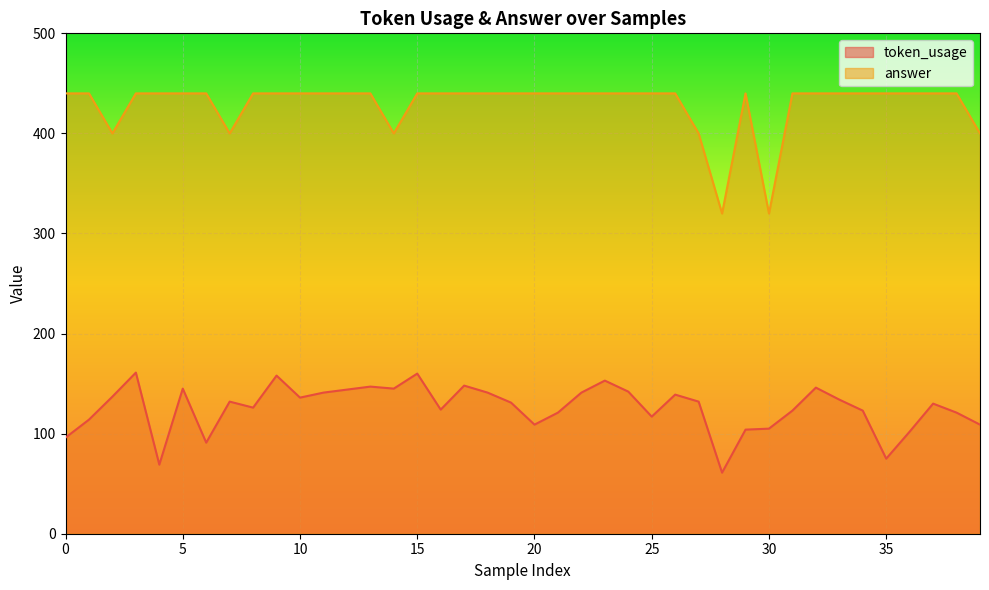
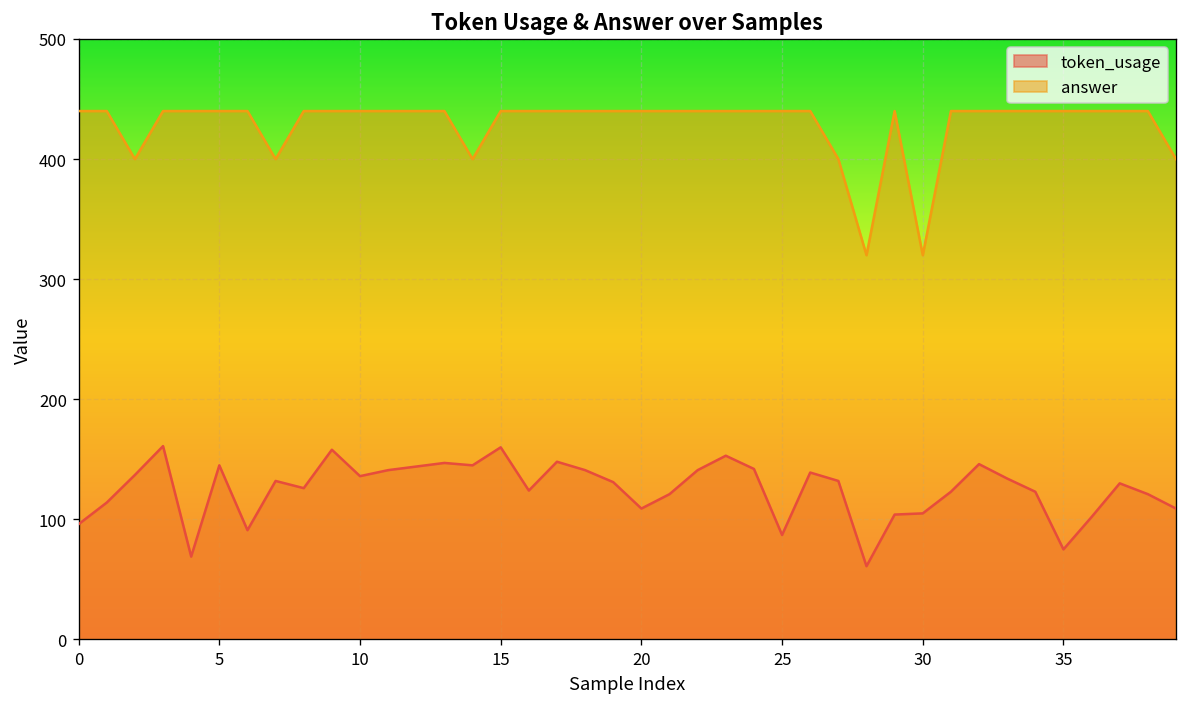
  {
    "token_usage": {
      "0": 96,
      "5": 145,
      "10": 136,
      "15": 160,
      "20": 109,
-     "25": 117,
+     "25": 87,
      "30": 105,
      "35": 75
    },
    "answer": {
      "0": 440,
      "5": 440,
      "10": 440,
      "15": 440,
      "20": 440,
      "25": 440,
      "30": 320,
      "35": 440
    }
  }
